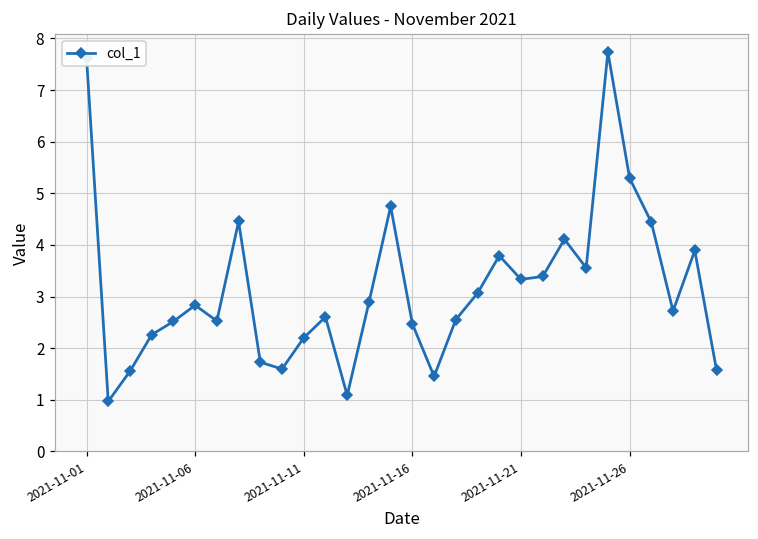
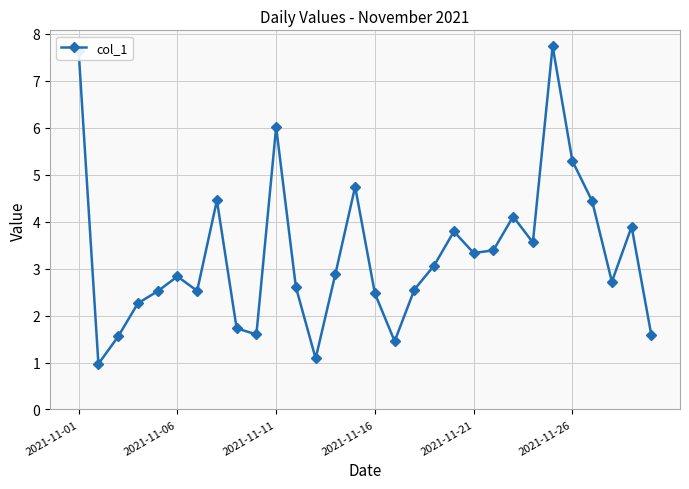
  {
    "2021-11-06": 2.8,
-   "2021-11-11": 2.2,
+   "2021-11-11": 6.0,
    "2021-11-16": 2.5,
    "2021-11-21": 3.3,
    "2021-11-26": 5.3
  }
